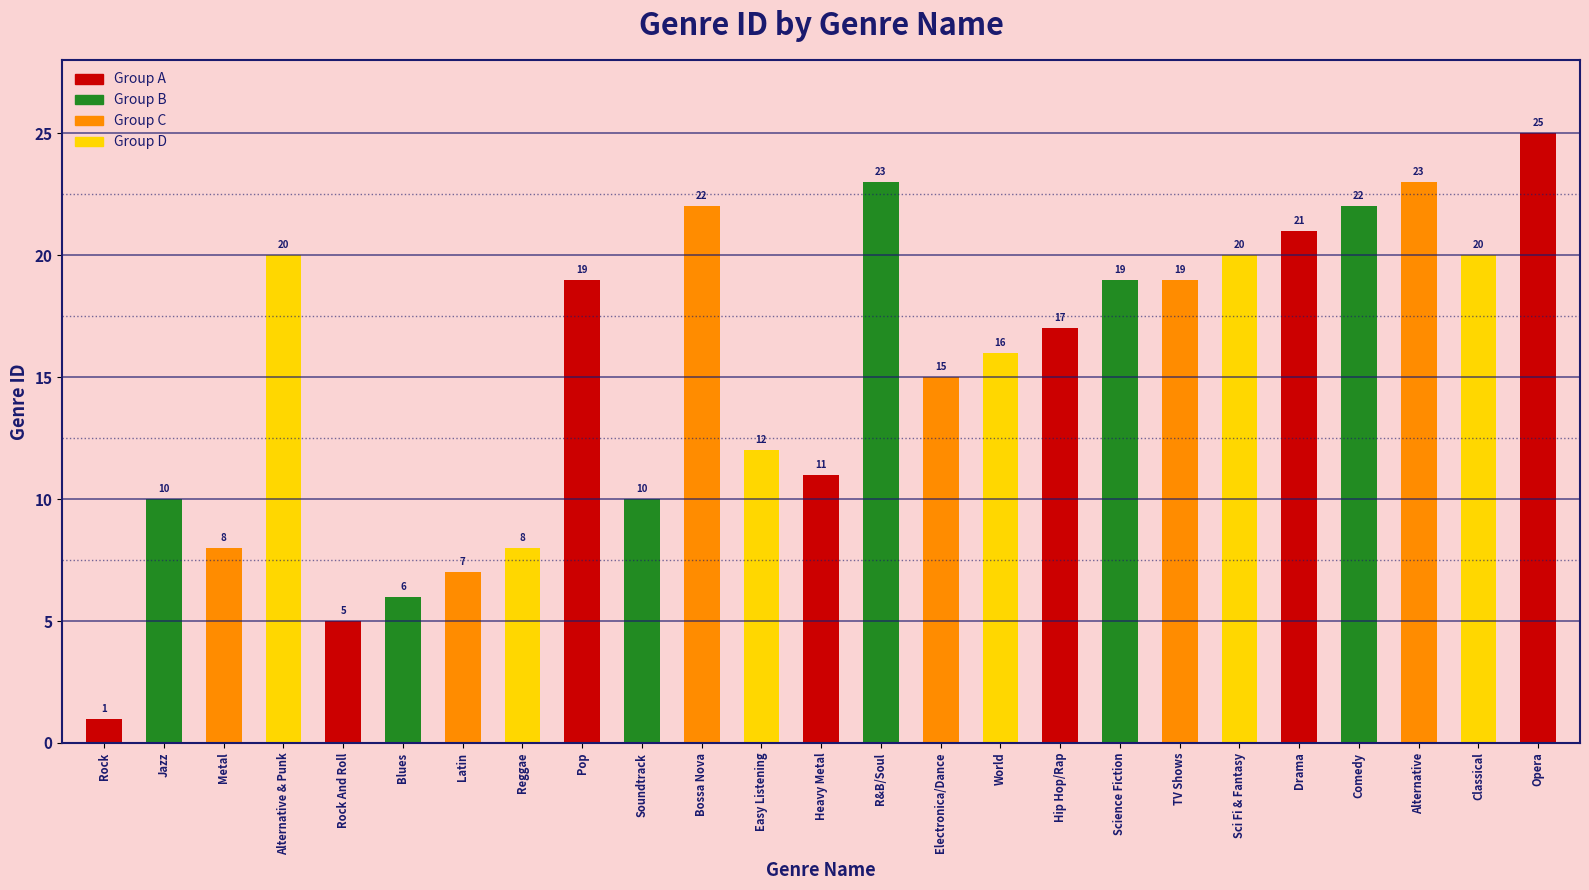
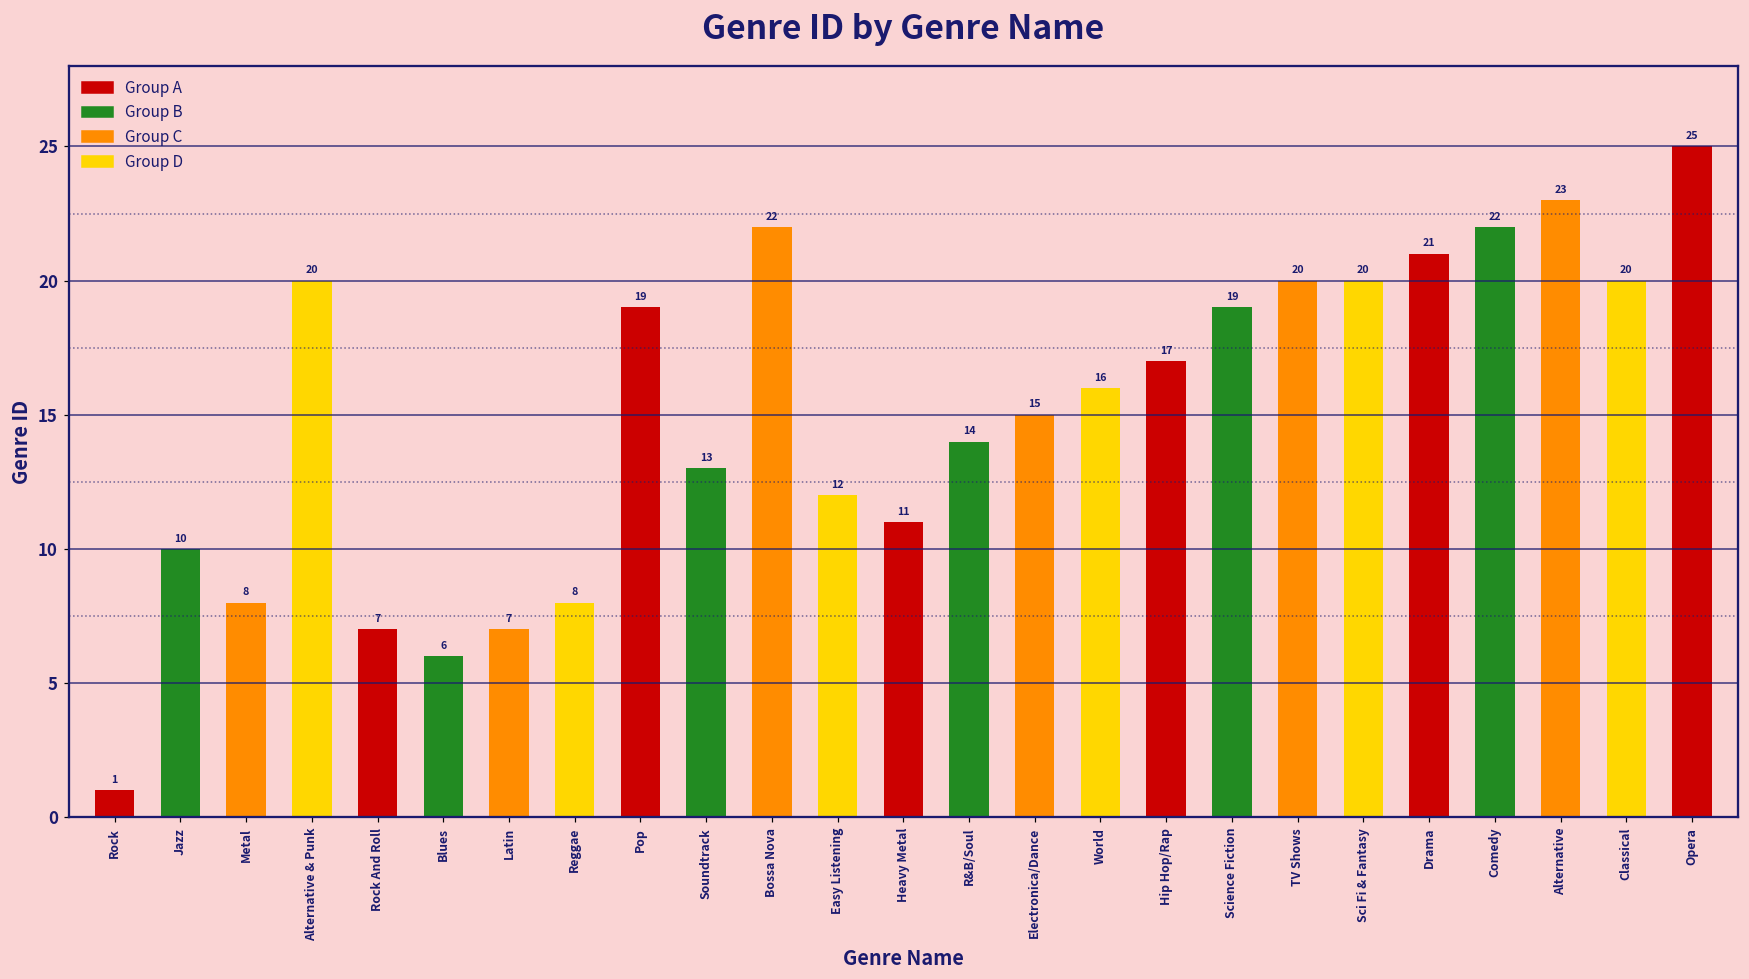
  {
    "Rock": 1,
    "Jazz": 10,
    "Metal": 8,
    "Alternative & Punk": 20,
-   "Rock And Roll": 5,
+   "Rock And Roll": 7,
    "Blues": 6,
    "Latin": 7,
    "Reggae": 8,
    "Pop": 19,
-   "Soundtrack": 10,
+   "Soundtrack": 13,
    "Bossa Nova": 22,
    "Easy Listening": 12,
    "Heavy Metal": 11,
-   "R&B/Soul": 23,
+   "R&B/Soul": 14,
    "Electronica/Dance": 15,
    "World": 16,
    "Hip Hop/Rap": 17,
    "Science Fiction": 19,
-   "TV Shows": 19,
+   "TV Shows": 20,
    "Sci Fi & Fantasy": 20,
    "Drama": 21,
    "Comedy": 22,
    "Alternative": 23,
    "Classical": 20,
    "Opera": 25
  }
